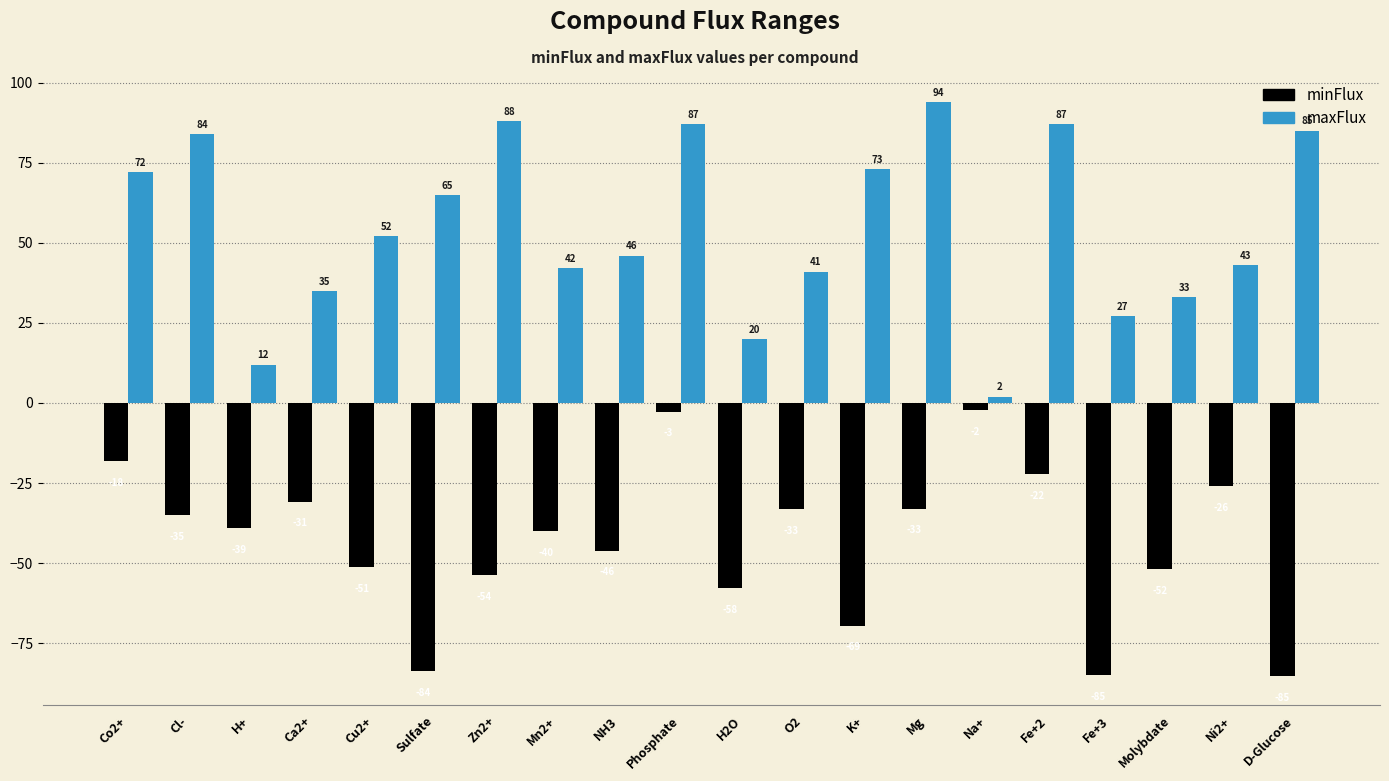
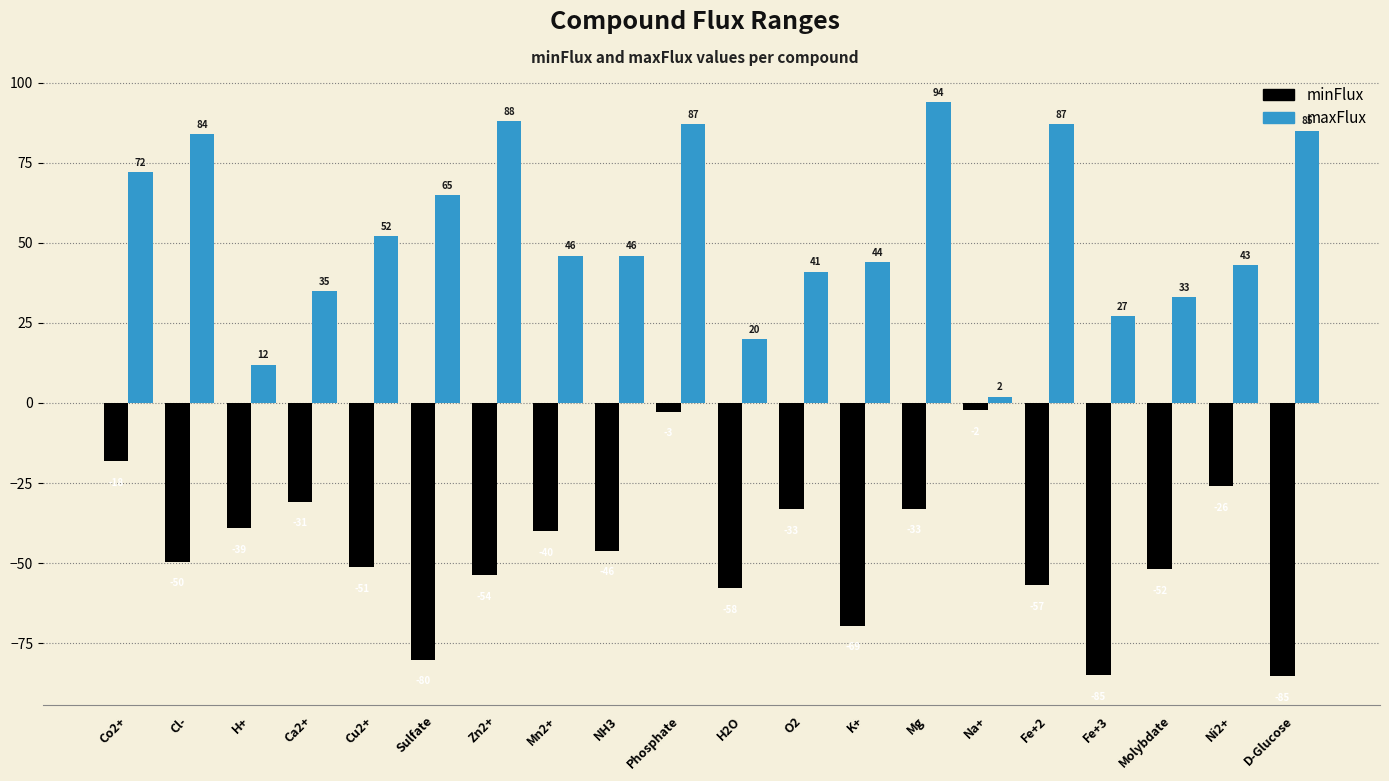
  {
    "minFlux": {
      "Co2+": -18,
-     "Cl-": -35,
+     "Cl-": -50,
      "H+": -39,
      "Ca2+": -31,
      "Cu2+": -51,
-     "Sulfate": -84,
+     "Sulfate": -80,
      "Zn2+": -54,
      "Mn2+": -40,
      "NH3": -46,
      "Phosphate": -3,
      "H2O": -58,
      "O2": -33,
      "K+": -69,
      "Mg": -33,
      "Na+": -2,
-     "Fe+2": -22,
+     "Fe+2": -57,
      "Fe+3": -85,
      "Molybdate": -52,
      "Ni2+": -26,
      "D-Glucose": -85
    },
    "maxFlux": {
      "Co2+": 72,
      "Cl-": 84,
      "H+": 12,
      "Ca2+": 35,
      "Cu2+": 52,
      "Sulfate": 65,
      "Zn2+": 88,
-     "Mn2+": 42,
+     "Mn2+": 46,
      "NH3": 46,
      "Phosphate": 87,
      "H2O": 20,
      "O2": 41,
-     "K+": 73,
+     "K+": 44,
      "Mg": 94,
      "Na+": 2,
      "Fe+2": 87,
      "Fe+3": 27,
      "Molybdate": 33,
      "Ni2+": 43,
      "D-Glucose": 85
    }
  }
